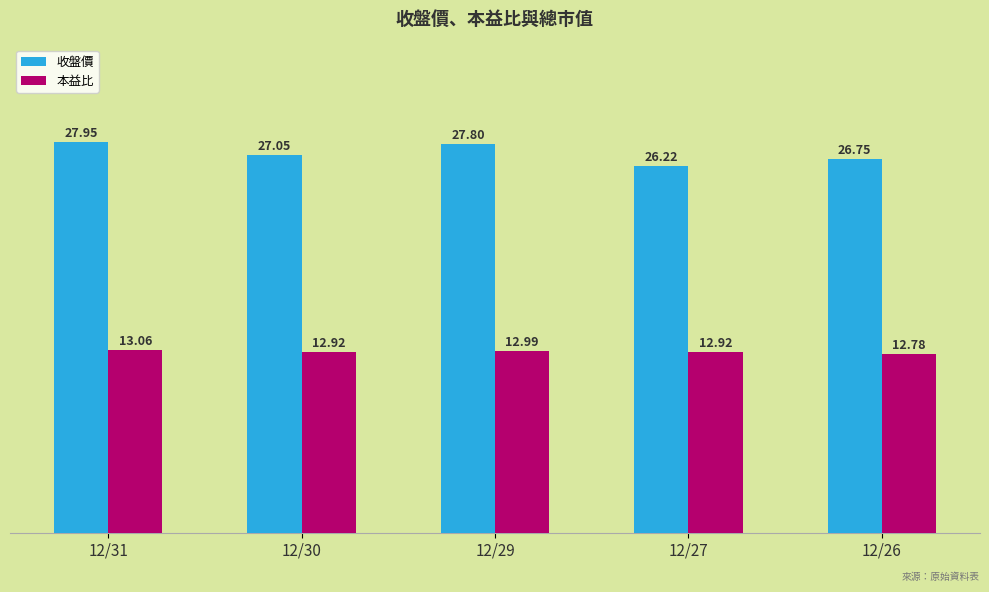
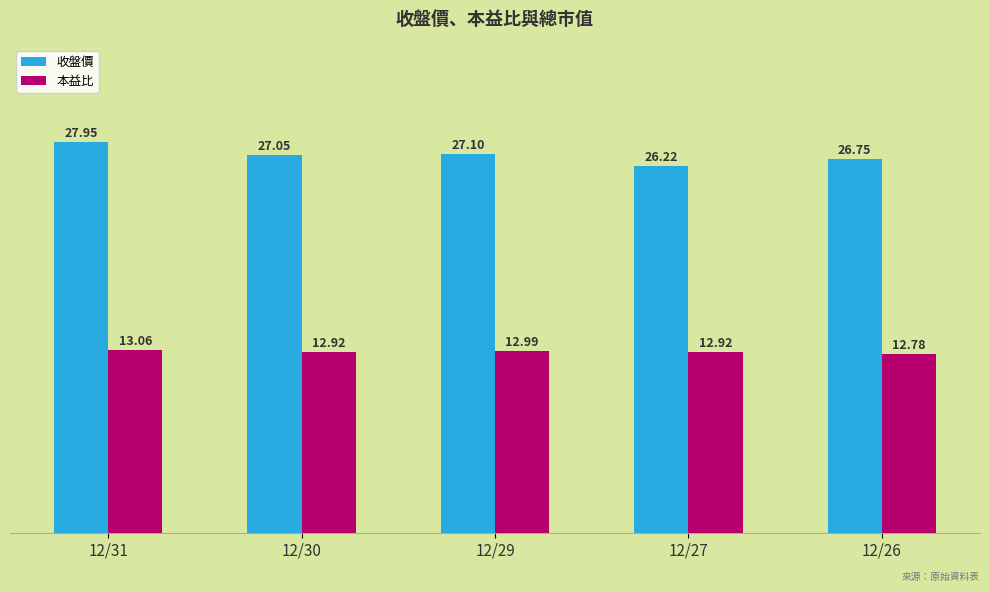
  {
    "收盤價": {
      "12/31": 27.95,
      "12/30": 27.05,
-     "12/29": 27.80,
+     "12/29": 27.10,
      "12/27": 26.22,
      "12/26": 26.75
    },
    "本益比": {
      "12/31": 13.06,
      "12/30": 12.92,
      "12/29": 12.99,
      "12/27": 12.92,
      "12/26": 12.78
    }
  }
